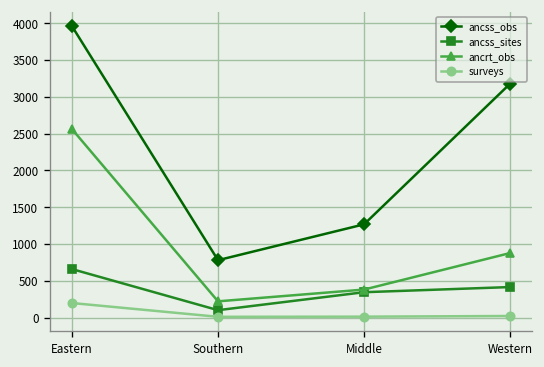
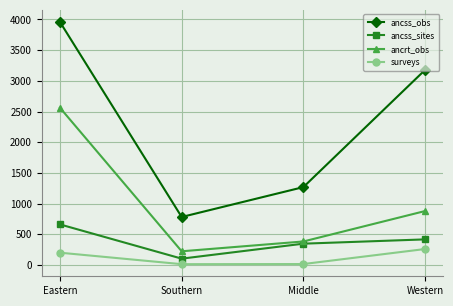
  {
    "surveys": {
      "Eastern": 200,
      "Southern": 0,
      "Middle": 0,
-     "Western": 0
+     "Western": 300
    }
  }
